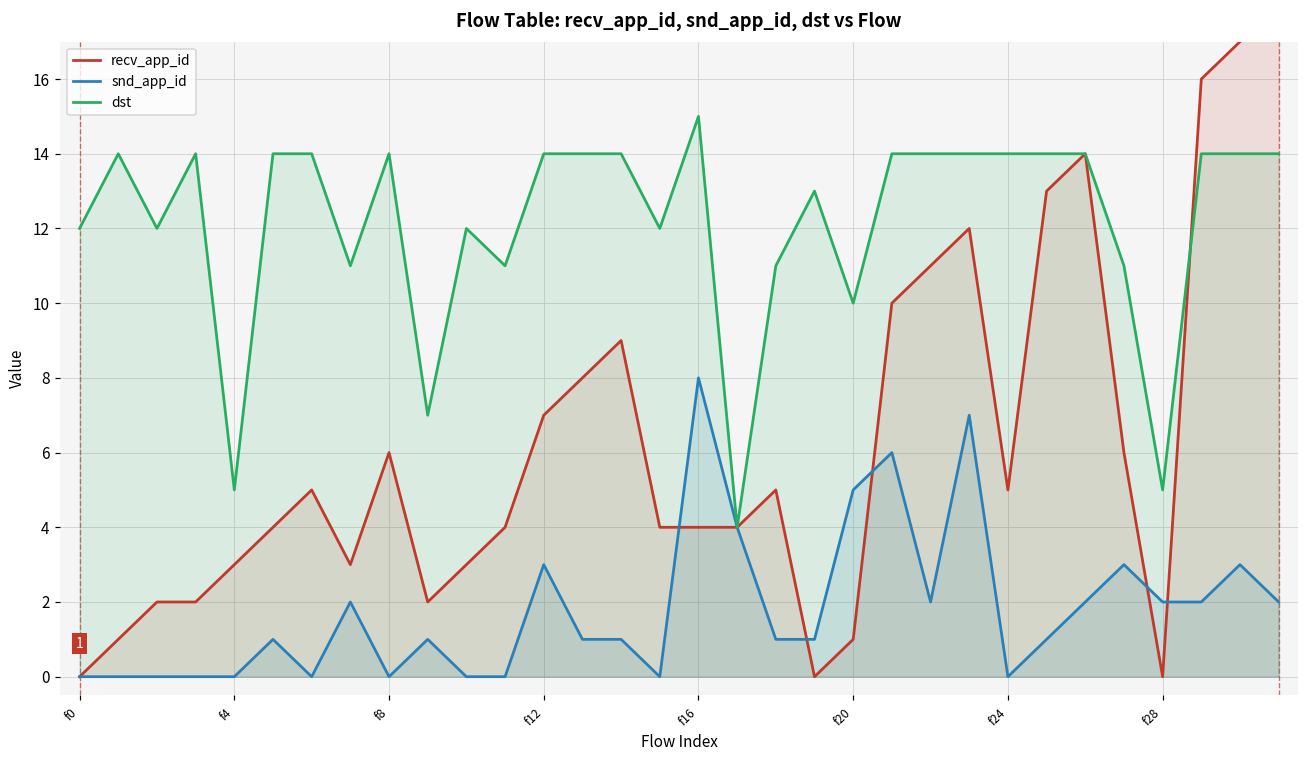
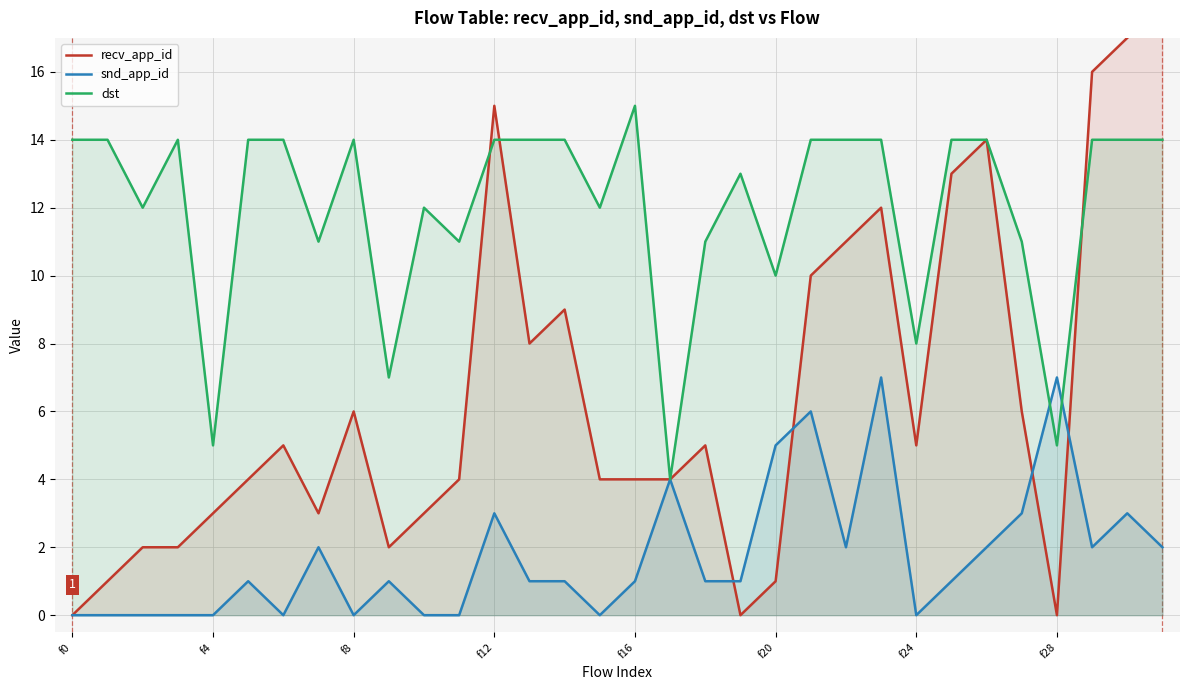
  {
    "recv_app_id": {
      "f4": 3,
      "f8": 6,
-     "f12": 7,
+     "f12": 15,
      "f16": 4,
      "f20": 1,
      "f24": 5,
      "f28": 0
    },
    "snd_app_id": {
      "f4": 0,
      "f8": 0,
      "f12": 3,
-     "f16": 8,
+     "f16": 1,
      "f20": 5,
      "f24": 0,
-     "f28": 2
+     "f28": 7
    },
    "dst": {
-     "f0": 12,
+     "f0": 14,
      "f4": 5,
      "f8": 14,
      "f12": 14,
      "f16": 15,
      "f20": 10,
-     "f24": 14,
+     "f24": 8,
      "f28": 5
    }
  }
